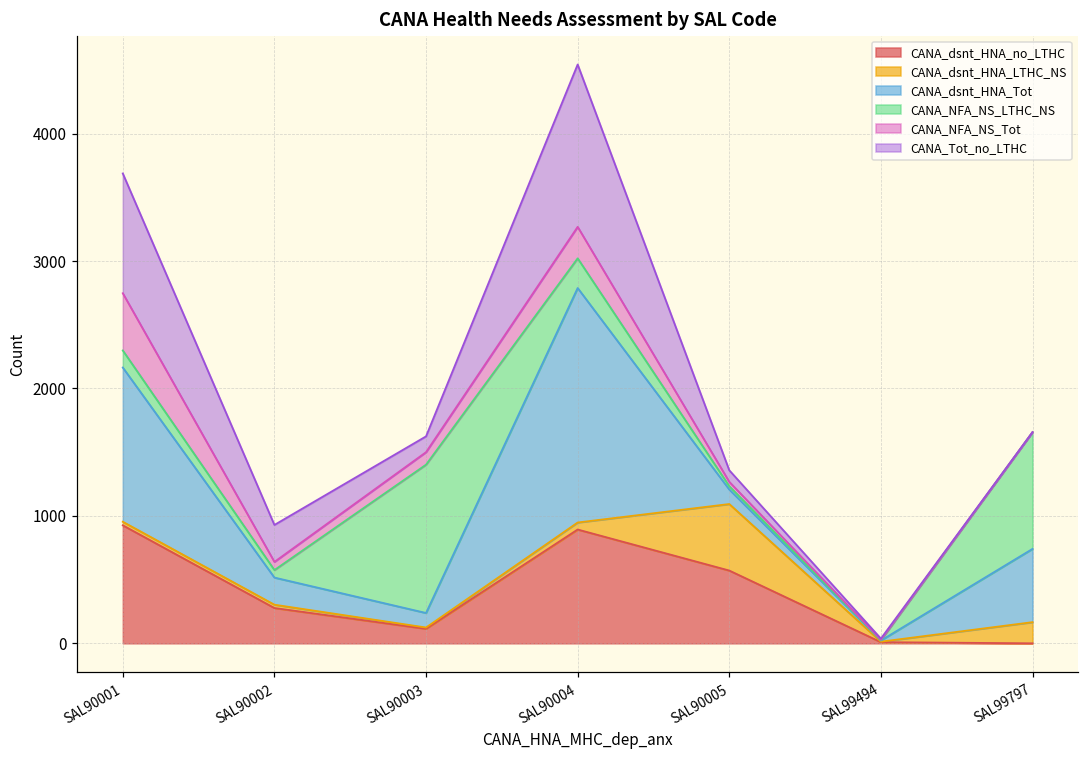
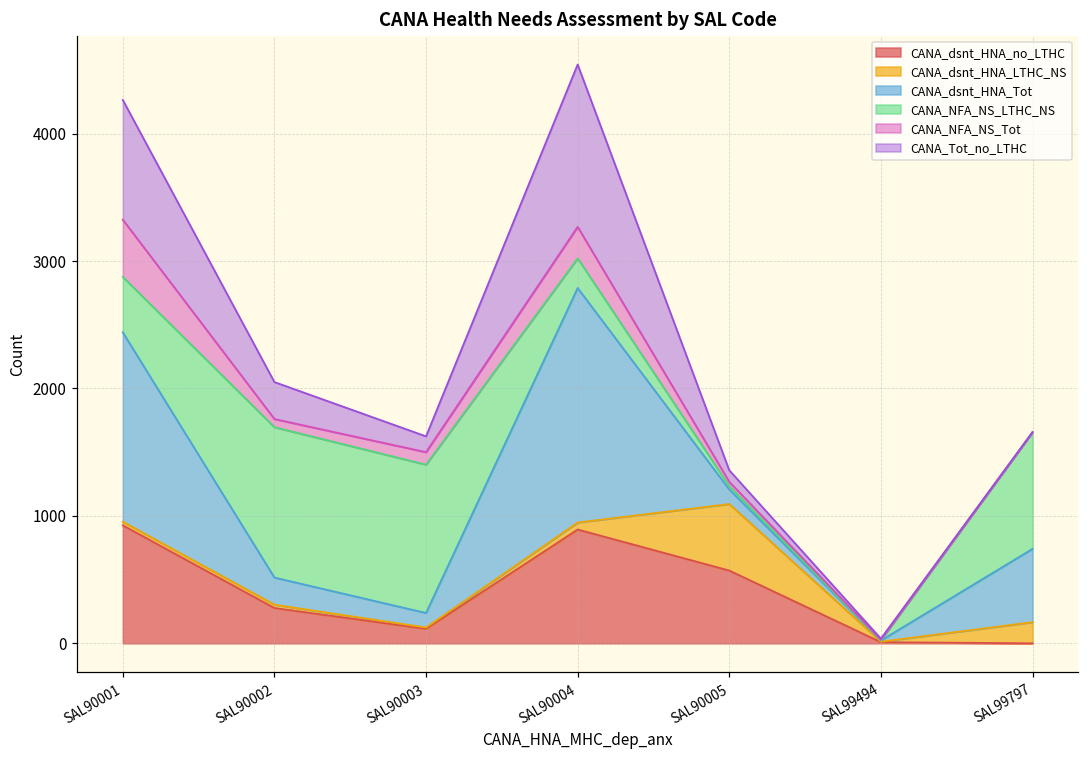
  {
    "CANA_dsnt_HNA_no_LTHC": {
      "SAL90001": 930,
      "SAL90002": 280,
      "SAL90004": 890,
      "SAL90005": 570,
      "SAL99797": 0
    },
    "CANA_dsnt_HNA_LTHC_NS": {
      "SAL90001": 30,
      "SAL90002": 30,
      "SAL90004": 60,
      "SAL90005": 520,
      "SAL99797": 170
    },
    "CANA_dsnt_HNA_Tot": {
-     "SAL90001": 1210,
+     "SAL90001": 1490,
      "SAL90002": 210,
      "SAL90003": 110,
      "SAL90004": 1840,
      "SAL90005": 110,
      "SAL99797": 580
    },
    "CANA_NFA_NS_LTHC_NS": {
-     "SAL90001": 130,
-     "SAL90002": 60,
+     "SAL90001": 440,
+     "SAL90002": 1180,
      "SAL90003": 1160,
      "SAL90004": 230,
      "SAL90005": 30
    }
  }
